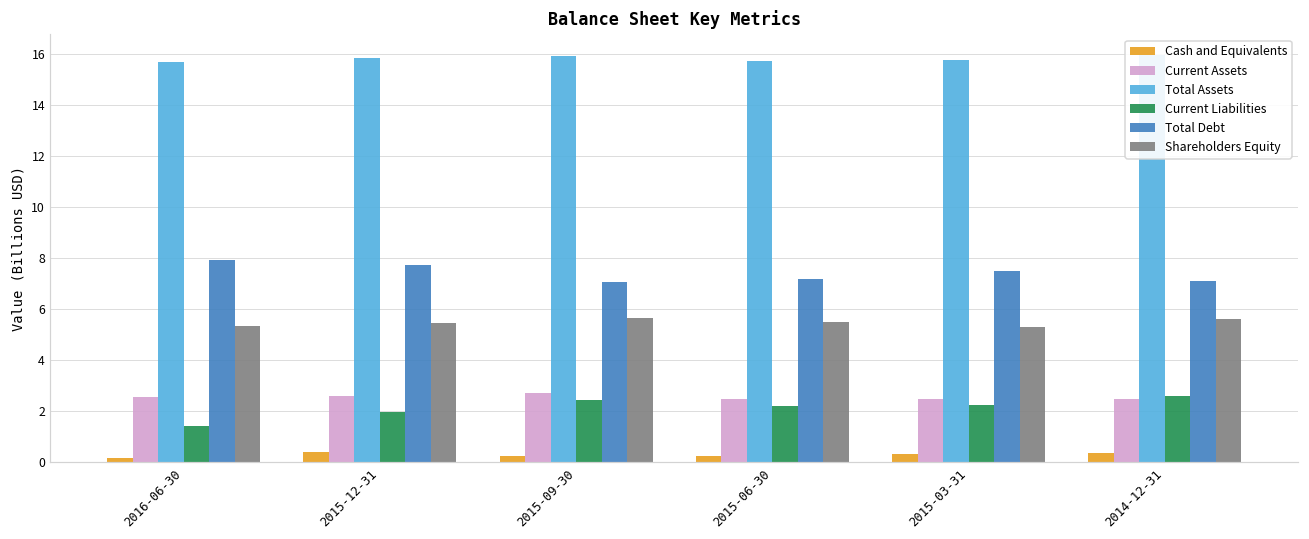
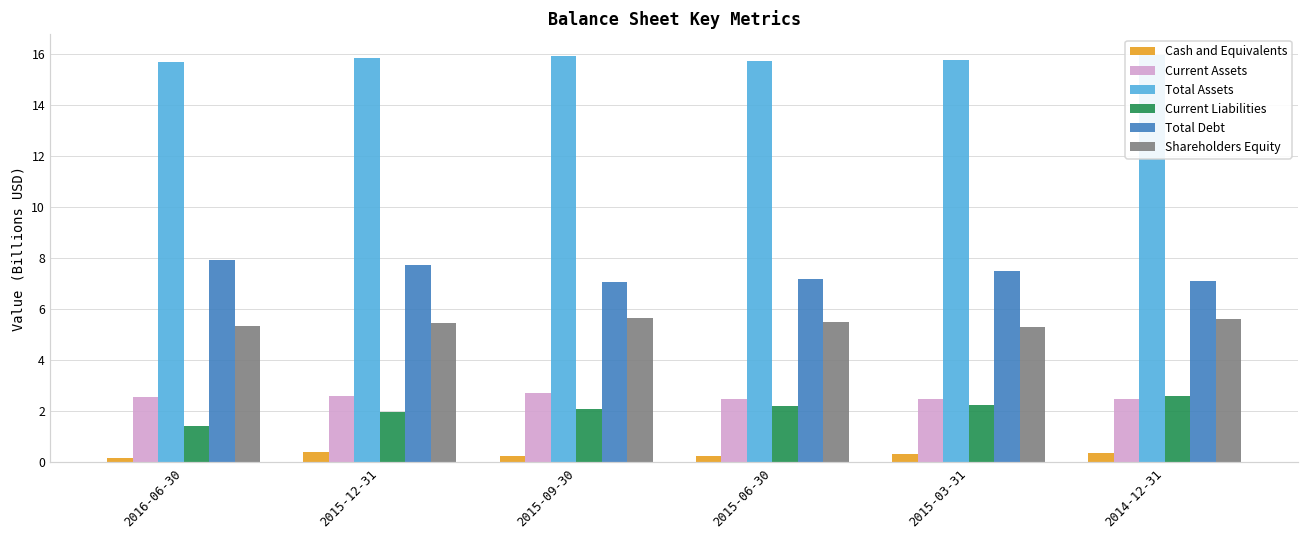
  {
    "Cash and Equivalents": {
      "2016-06-30": 0.2,
      "2015-12-31": 0.4,
      "2015-09-30": 0.3,
      "2015-06-30": 0.2,
      "2015-03-31": 0.3,
      "2014-12-31": 0.4
    },
    "Current Assets": {
      "2016-06-30": 2.5,
      "2015-12-31": 2.6,
      "2015-09-30": 2.7,
      "2015-06-30": 2.5,
      "2015-03-31": 2.5,
      "2014-12-31": 2.5
    },
    "Current Liabilities": {
      "2016-06-30": 1.4,
      "2015-12-31": 2.0,
-     "2015-09-30": 2.5,
+     "2015-09-30": 2.1,
      "2015-06-30": 2.2,
      "2015-03-31": 2.2,
      "2014-12-31": 2.6
    },
    "Shareholders Equity": {
      "2016-06-30": 5.3,
      "2015-12-31": 5.5,
      "2015-09-30": 5.6,
      "2015-06-30": 5.5,
      "2015-03-31": 5.3,
      "2014-12-31": 5.6
    }
  }
